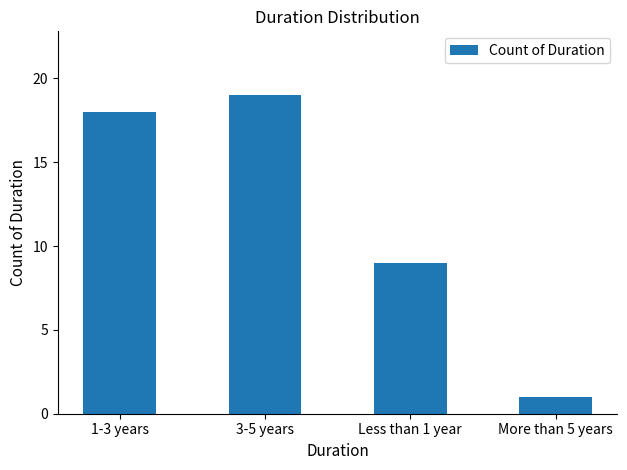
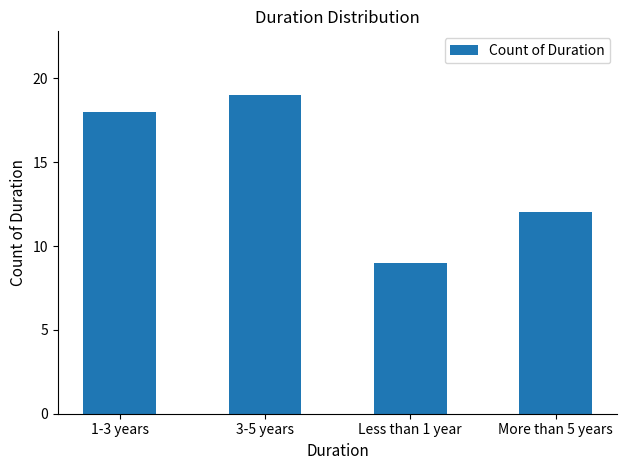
  {
    "1-3 years": 18,
    "3-5 years": 19,
    "Less than 1 year": 9,
-   "More than 5 years": 1
+   "More than 5 years": 12
  }
